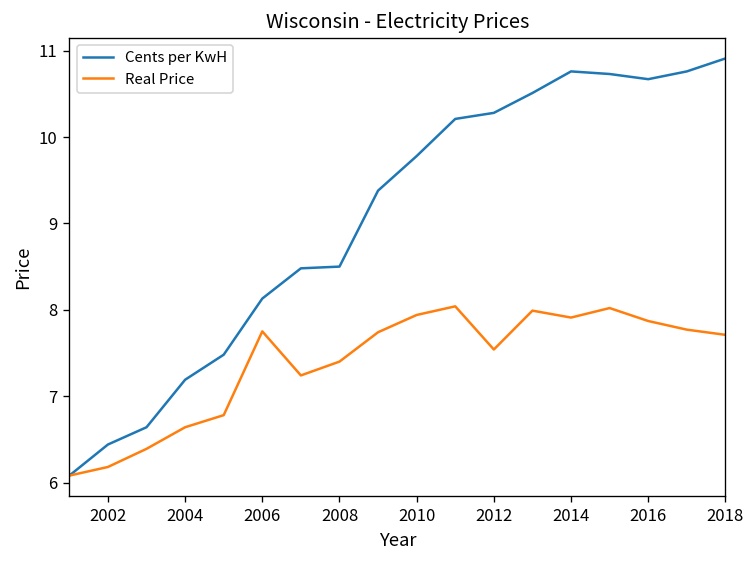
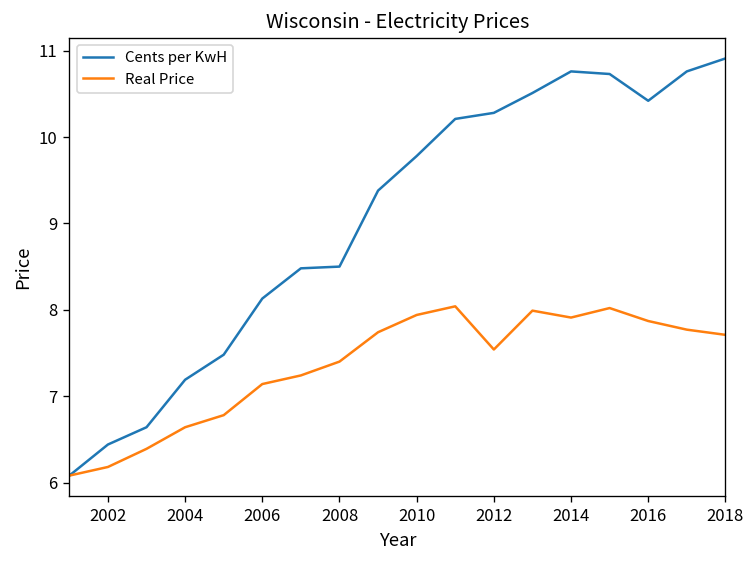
  {
    "Cents per KwH": {
      "2002": 6.4,
      "2004": 7.2,
      "2006": 8.1,
      "2008": 8.5,
      "2010": 9.8,
      "2012": 10.3,
      "2014": 10.8,
-     "2016": 10.7,
+     "2016": 10.4,
      "2018": 10.9
    },
    "Real Price": {
      "2002": 6.2,
      "2004": 6.6,
-     "2006": 7.8,
+     "2006": 7.1,
      "2008": 7.4,
      "2010": 7.9,
      "2012": 7.5,
      "2014": 7.9,
      "2016": 7.9,
      "2018": 7.7
    }
  }
